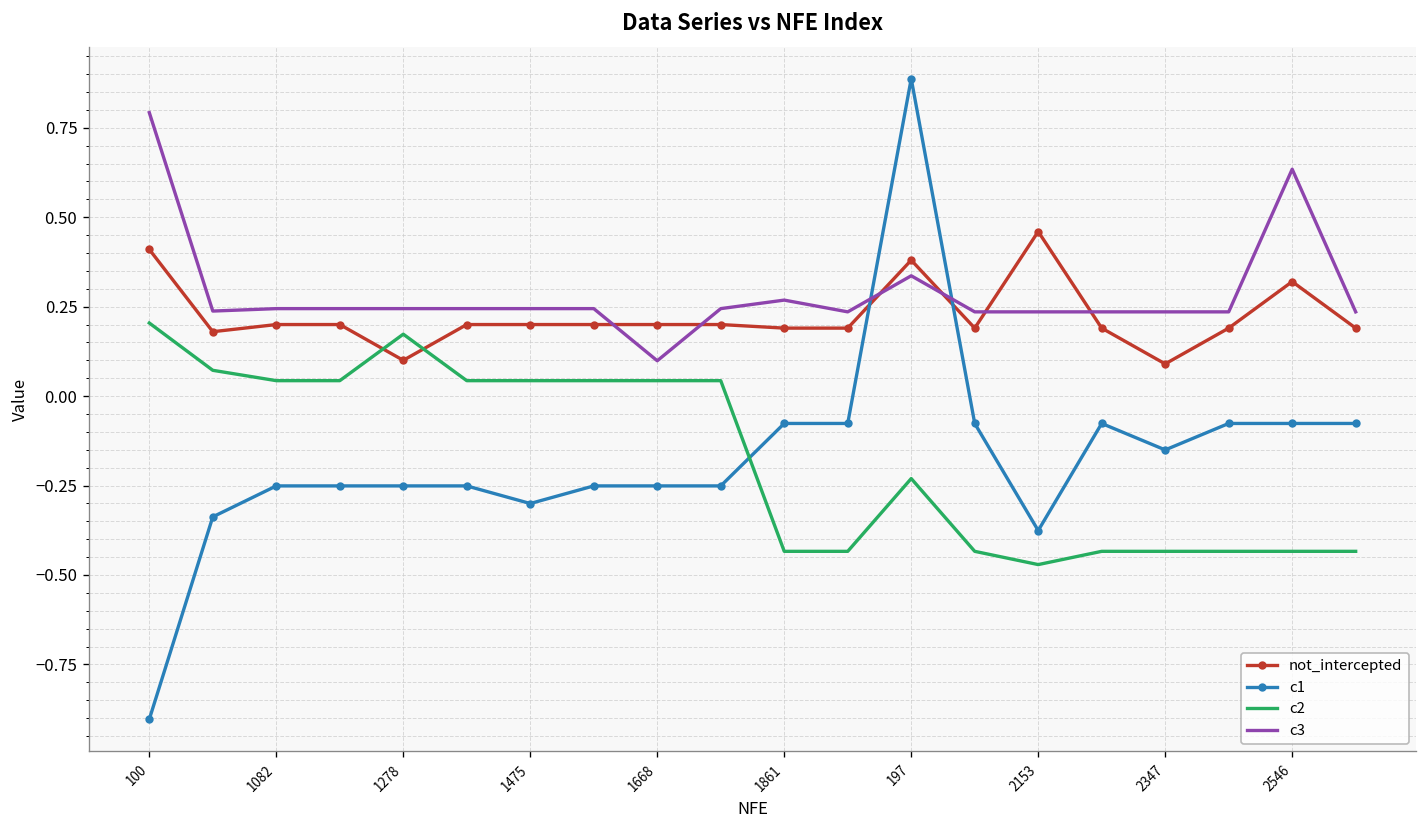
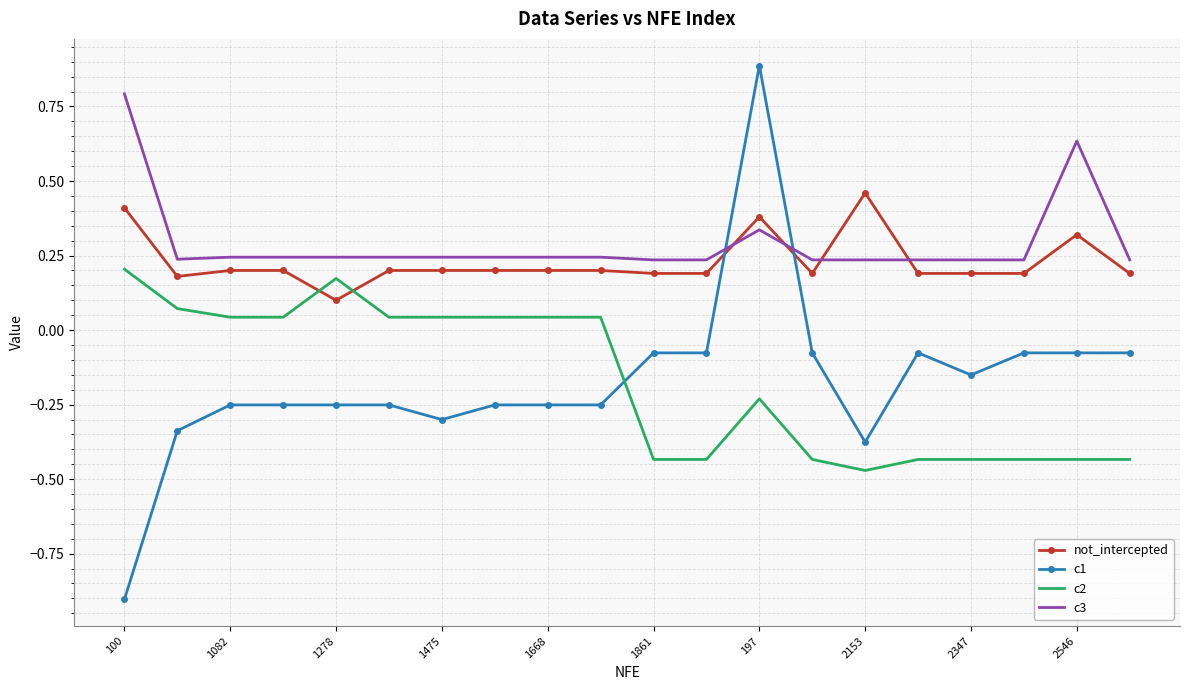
  {
    "not_intercepted": {
      "100": 0.41,
      "1082": 0.20,
      "1278": 0.10,
      "1475": 0.20,
      "1668": 0.20,
      "1861": 0.19,
      "197": 0.38,
      "2153": 0.46,
-     "2347": 0.09,
+     "2347": 0.19,
      "2546": 0.32
    },
    "c1": {
      "100": -0.90,
      "1082": -0.25,
      "1278": -0.25,
      "1475": -0.30,
      "1668": -0.25,
      "1861": -0.08,
      "197": 0.89,
      "2153": -0.38,
      "2347": -0.15,
      "2546": -0.08
    },
    "c2": {
      "100": 0.20,
      "1082": 0.04,
      "1278": 0.17,
      "1475": 0.04,
      "1668": 0.04,
      "1861": -0.43,
      "197": -0.23,
      "2153": -0.47,
      "2347": -0.43,
      "2546": -0.43
    },
    "c3": {
      "100": 0.79,
      "1082": 0.24,
      "1278": 0.24,
      "1475": 0.24,
-     "1668": 0.10,
-     "1861": 0.27,
+     "1668": 0.24,
+     "1861": 0.24,
      "197": 0.34,
      "2153": 0.24,
      "2347": 0.24,
      "2546": 0.63
    }
  }
